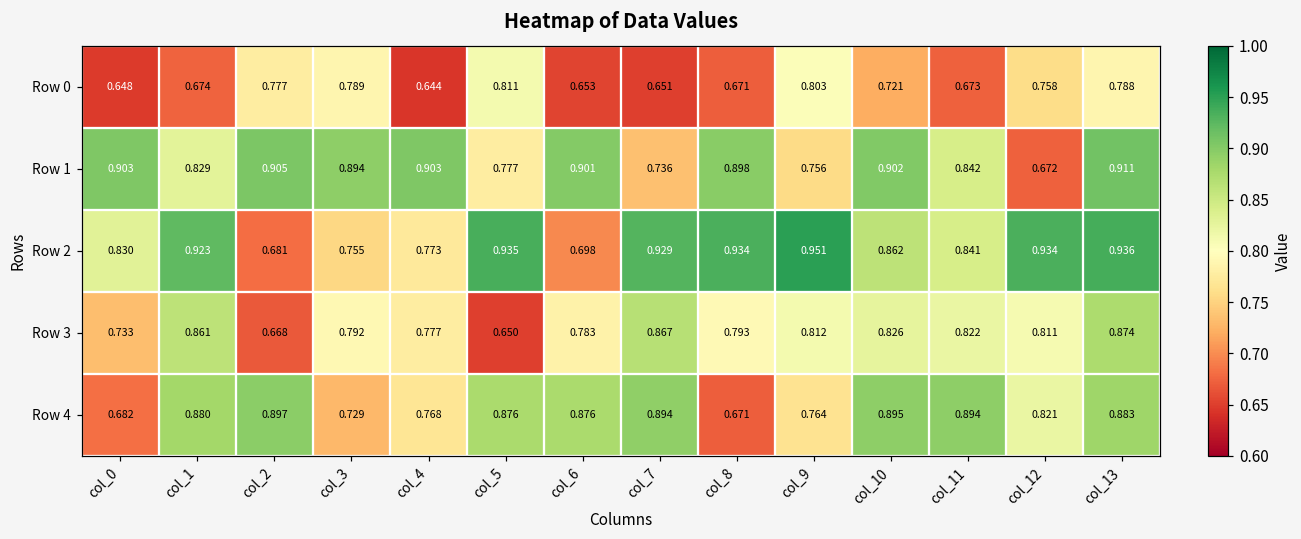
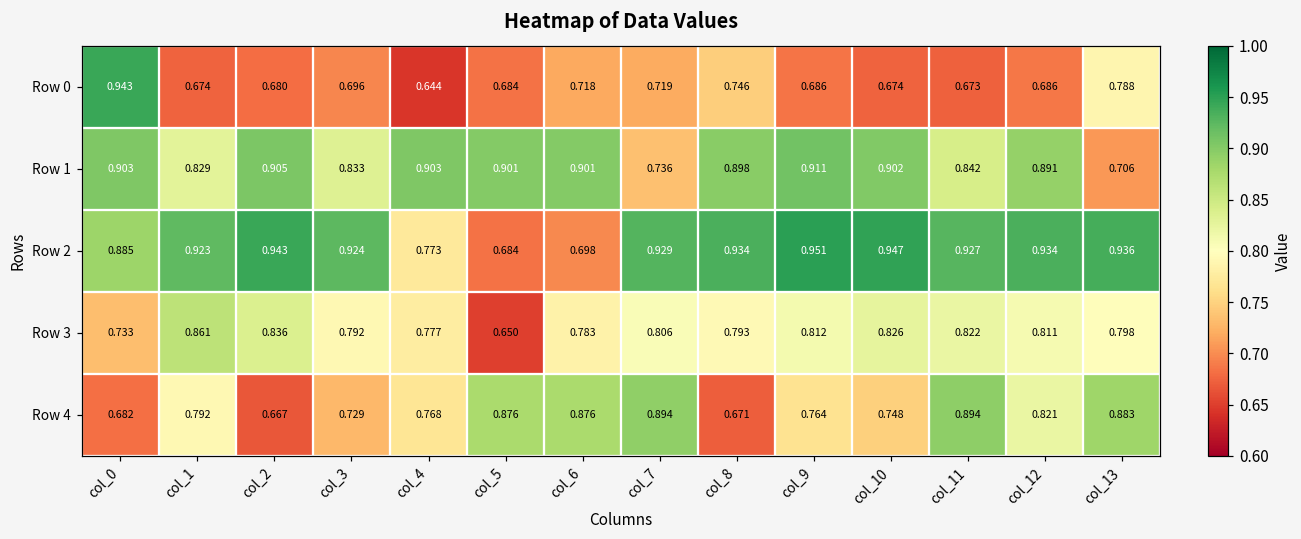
  {
    "Row 0": {
-     "col_0": 0.648,
+     "col_0": 0.943,
      "col_1": 0.674,
-     "col_2": 0.777,
-     "col_3": 0.789,
+     "col_2": 0.680,
+     "col_3": 0.696,
      "col_4": 0.644,
-     "col_5": 0.811,
-     "col_6": 0.653,
-     "col_7": 0.651,
-     "col_8": 0.671,
-     "col_9": 0.803,
-     "col_10": 0.721,
+     "col_5": 0.684,
+     "col_6": 0.718,
+     "col_7": 0.719,
+     "col_8": 0.746,
+     "col_9": 0.686,
+     "col_10": 0.674,
      "col_11": 0.673,
-     "col_12": 0.758,
+     "col_12": 0.686,
      "col_13": 0.788
    },
    "Row 1": {
      "col_0": 0.903,
      "col_1": 0.829,
      "col_2": 0.905,
-     "col_3": 0.894,
+     "col_3": 0.833,
      "col_4": 0.903,
-     "col_5": 0.777,
+     "col_5": 0.901,
      "col_6": 0.901,
      "col_7": 0.736,
      "col_8": 0.898,
-     "col_9": 0.756,
+     "col_9": 0.911,
      "col_10": 0.902,
      "col_11": 0.842,
-     "col_12": 0.672,
-     "col_13": 0.911
+     "col_12": 0.891,
+     "col_13": 0.706
    },
    "Row 2": {
-     "col_0": 0.830,
+     "col_0": 0.885,
      "col_1": 0.923,
-     "col_2": 0.681,
-     "col_3": 0.755,
+     "col_2": 0.943,
+     "col_3": 0.924,
      "col_4": 0.773,
-     "col_5": 0.935,
+     "col_5": 0.684,
      "col_6": 0.698,
      "col_7": 0.929,
      "col_8": 0.934,
      "col_9": 0.951,
-     "col_10": 0.862,
-     "col_11": 0.841,
+     "col_10": 0.947,
+     "col_11": 0.927,
      "col_12": 0.934,
      "col_13": 0.936
    },
    "Row 3": {
      "col_0": 0.733,
      "col_1": 0.861,
-     "col_2": 0.668,
+     "col_2": 0.836,
      "col_3": 0.792,
      "col_4": 0.777,
      "col_5": 0.650,
      "col_6": 0.783,
-     "col_7": 0.867,
+     "col_7": 0.806,
      "col_8": 0.793,
      "col_9": 0.812,
      "col_10": 0.826,
      "col_11": 0.822,
      "col_12": 0.811,
-     "col_13": 0.874
+     "col_13": 0.798
    },
    "Row 4": {
      "col_0": 0.682,
-     "col_1": 0.880,
-     "col_2": 0.897,
+     "col_1": 0.792,
+     "col_2": 0.667,
      "col_3": 0.729,
      "col_4": 0.768,
      "col_5": 0.876,
      "col_6": 0.876,
      "col_7": 0.894,
      "col_8": 0.671,
      "col_9": 0.764,
-     "col_10": 0.895,
+     "col_10": 0.748,
      "col_11": 0.894,
      "col_12": 0.821,
      "col_13": 0.883
    }
  }
